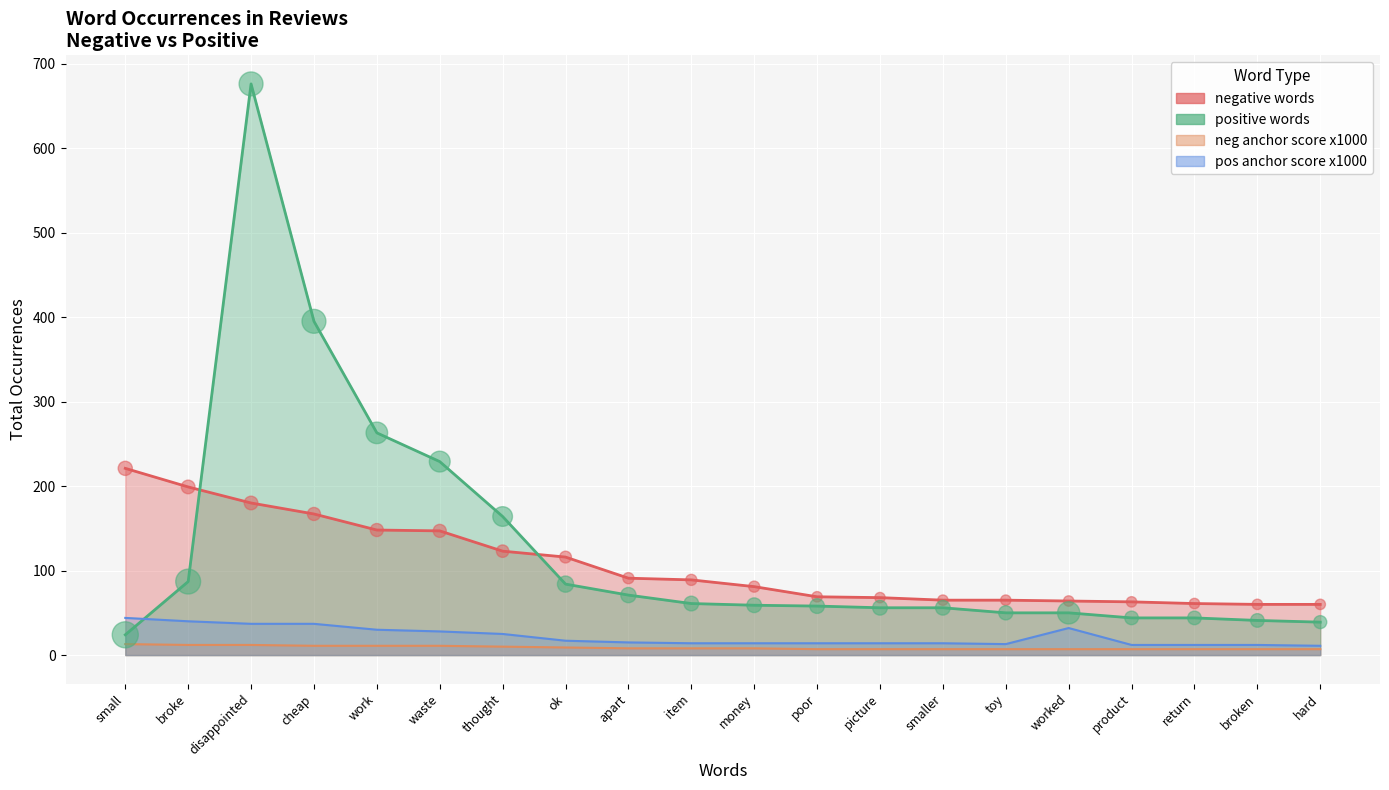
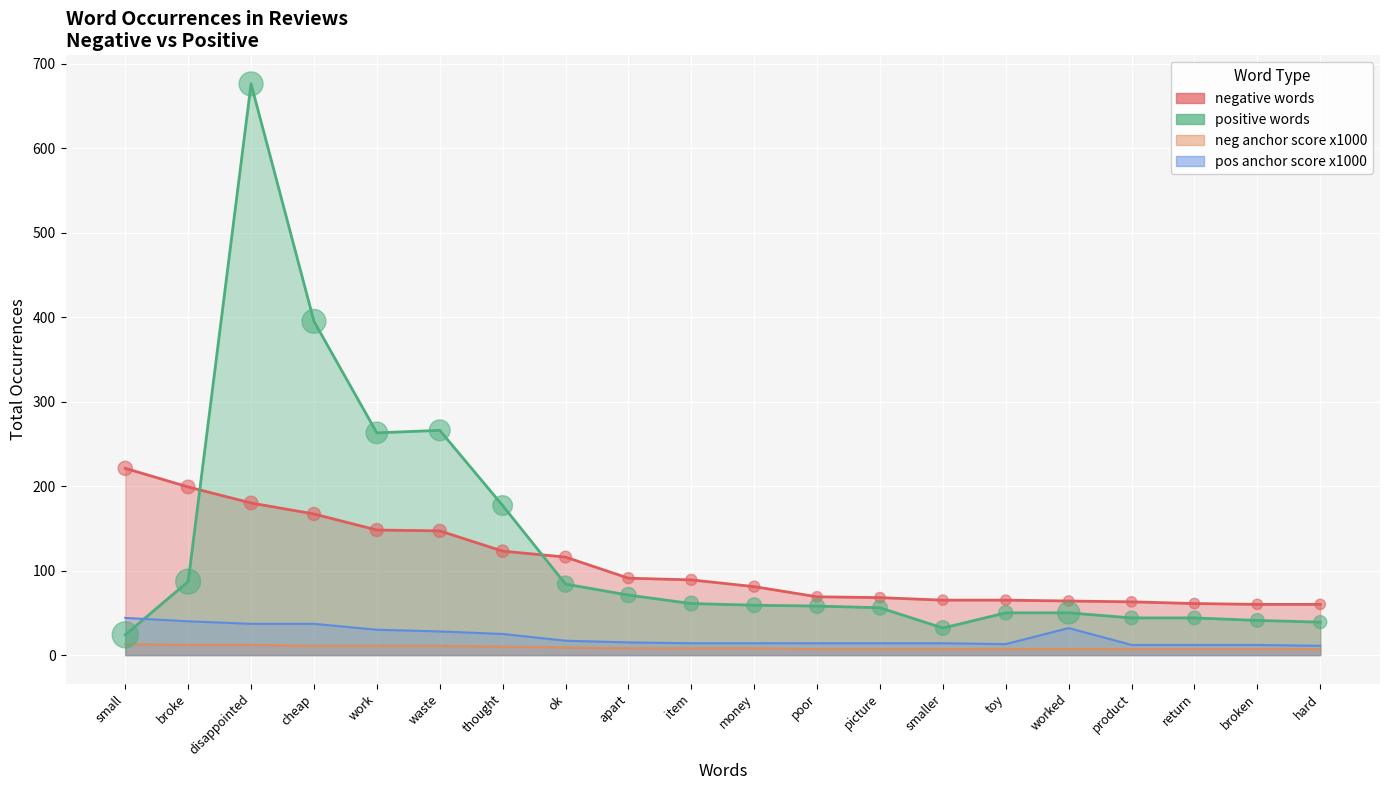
  {
    "positive words": {
      "small": 20,
      "broke": 90,
      "disappointed": 680,
      "cheap": 400,
      "work": 260,
-     "waste": 230,
-     "thought": 160,
+     "waste": 270,
+     "thought": 180,
      "ok": 80,
      "apart": 70,
      "item": 60,
      "money": 60,
      "poor": 60,
      "picture": 60,
-     "smaller": 60,
+     "smaller": 30,
      "toy": 50,
      "worked": 50,
      "product": 40,
      "return": 40,
      "broken": 40,
      "hard": 40
    },
    "pos anchor score x1000": {
      "small": 40,
      "broke": 40,
      "disappointed": 40,
      "cheap": 40,
      "work": 30,
      "waste": 30,
      "thought": 30,
      "ok": 20,
      "apart": 20,
      "item": 10,
      "money": 10,
      "poor": 10,
      "picture": 10,
      "smaller": 10,
      "toy": 10,
      "worked": 30,
      "product": 10,
      "return": 10,
      "broken": 10,
      "hard": 10
    }
  }
